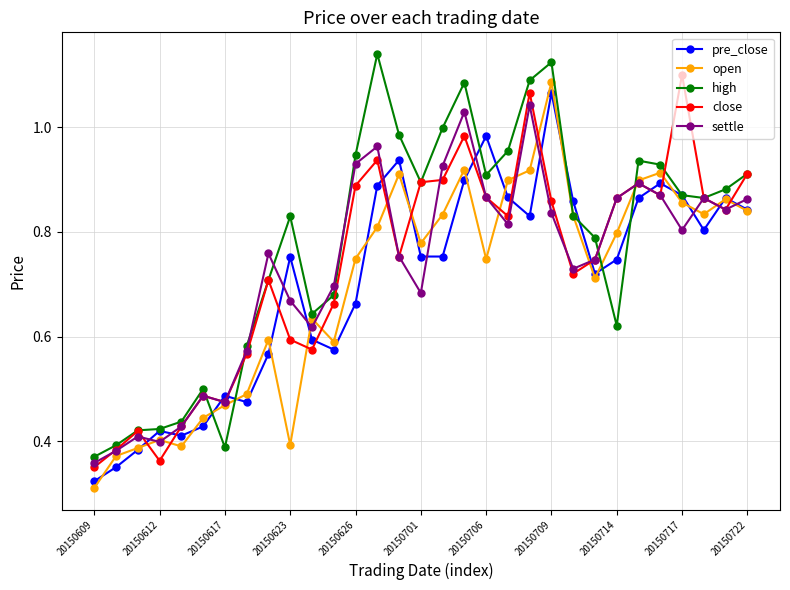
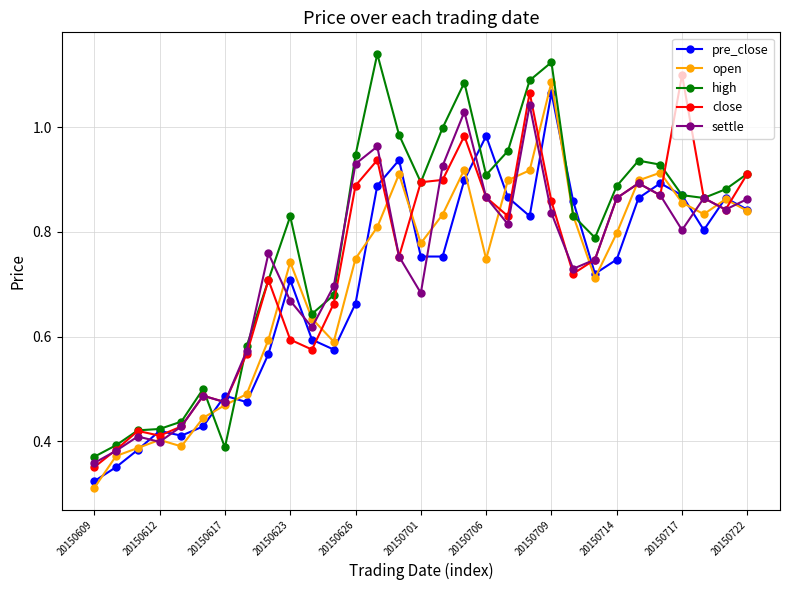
  {
    "pre_close": {
      "20150609": 0.32,
      "20150617": 0.49,
-     "20150623": 0.75,
+     "20150623": 0.71,
      "20150626": 0.66,
      "20150701": 0.75,
      "20150706": 0.98,
      "20150709": 1.07,
      "20150714": 0.75
    },
    "open": {
      "20150609": 0.31,
      "20150617": 0.47,
-     "20150623": 0.39,
+     "20150623": 0.74,
      "20150626": 0.75,
      "20150701": 0.78,
      "20150706": 0.75,
      "20150709": 1.09,
      "20150714": 0.80,
      "20150717": 0.86
    },
    "high": {
      "20150609": 0.37,
      "20150617": 0.39,
      "20150623": 0.83,
      "20150626": 0.95,
      "20150706": 0.91,
      "20150709": 1.12,
-     "20150714": 0.62
+     "20150714": 0.89
    },
    "close": {
      "20150609": 0.35,
-     "20150612": 0.36,
+     "20150612": 0.41,
      "20150623": 0.59,
      "20150626": 0.89,
      "20150709": 0.86
    },
    "settle": {
      "20150609": 0.36,
      "20150623": 0.67,
      "20150626": 0.93,
      "20150701": 0.68,
      "20150709": 0.84,
      "20150717": 0.80,
      "20150722": 0.86
    }
  }
